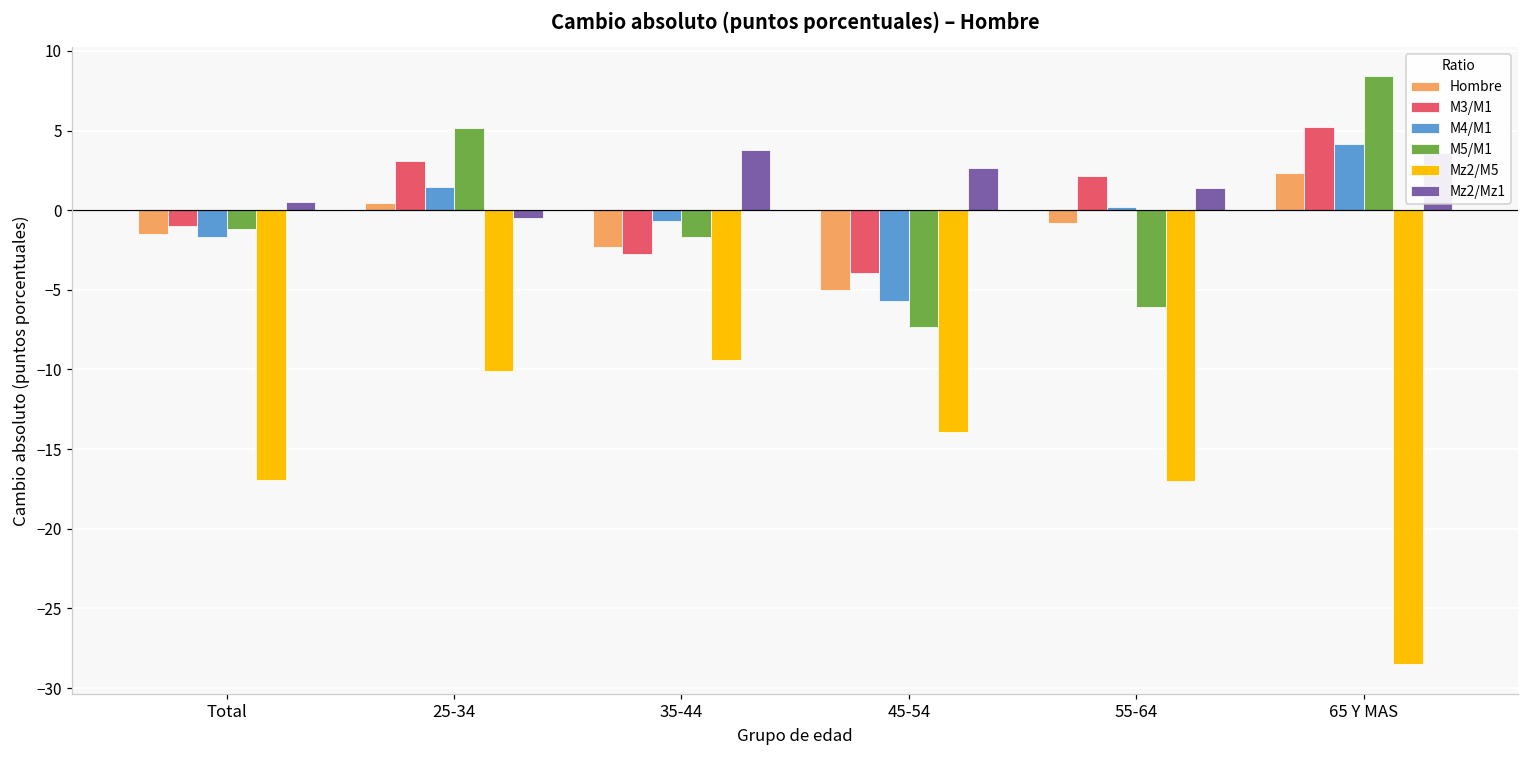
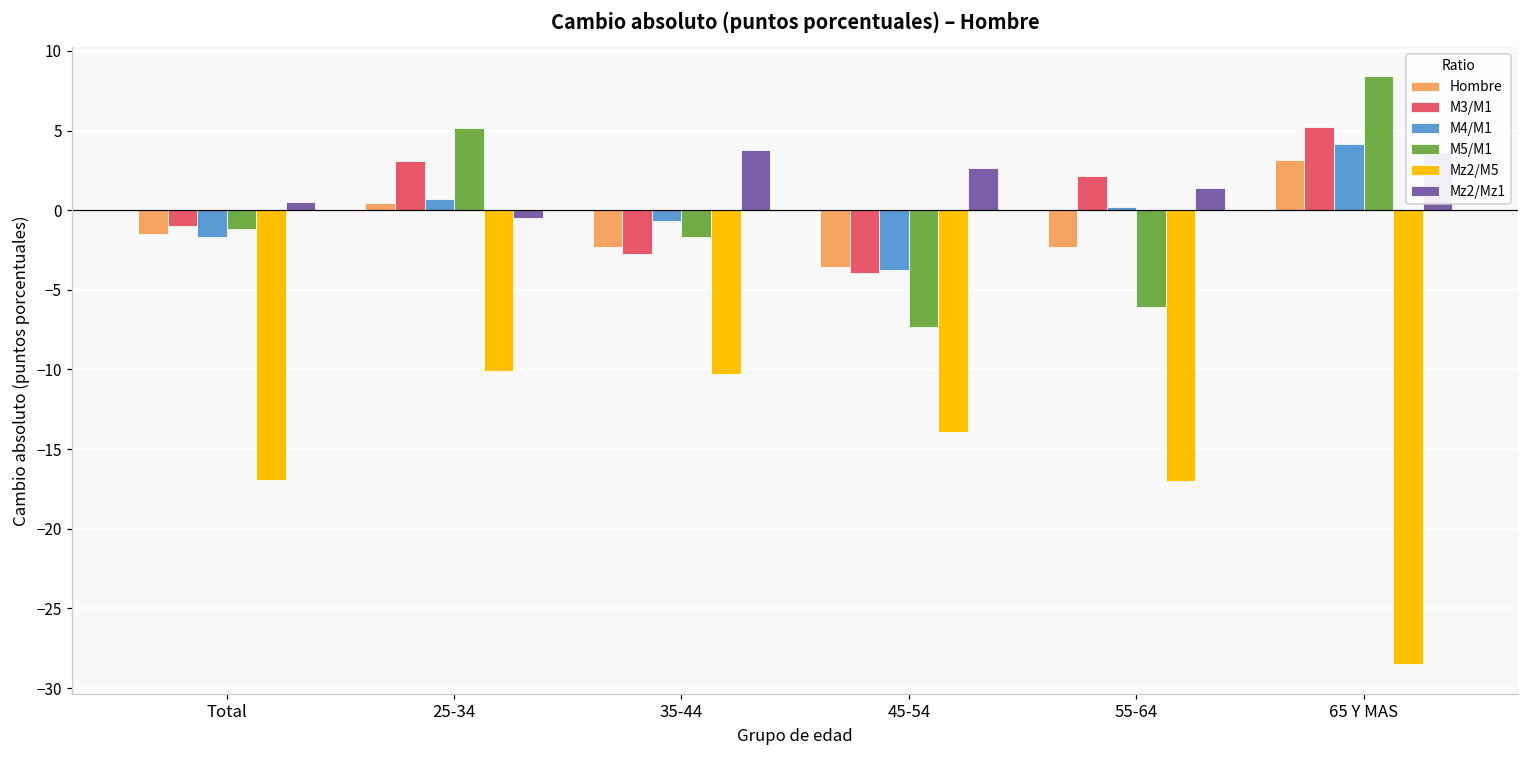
  {
    "Hombre": {
      "Total": -1.5,
      "25-34": 0.5,
      "35-44": -2.3,
-     "45-54": -5.0,
-     "55-64": -0.8,
-     "65 Y MAS": 2.3
+     "45-54": -3.6,
+     "55-64": -2.3,
+     "65 Y MAS": 3.2
    },
    "M3/M1": {
      "Total": -1.0,
      "25-34": 3.1,
      "35-44": -2.8,
      "45-54": -3.9,
      "55-64": 2.1,
      "65 Y MAS": 5.2
    },
    "M4/M1": {
      "Total": -1.7,
-     "25-34": 1.4,
+     "25-34": 0.7,
      "35-44": -0.7,
-     "45-54": -5.7,
+     "45-54": -3.8,
      "55-64": 0.2,
      "65 Y MAS": 4.1
    },
    "M5/M1": {
      "Total": -1.2,
      "25-34": 5.2,
      "35-44": -1.7,
      "45-54": -7.4,
      "55-64": -6.1,
      "65 Y MAS": 8.4
    },
    "Mz2/M5": {
      "Total": -17.0,
      "25-34": -10.1,
-     "35-44": -9.4,
+     "35-44": -10.3,
      "45-54": -13.9,
      "55-64": -17.0,
      "65 Y MAS": -28.5
    },
    "Mz2/Mz1": {
      "Total": 0.5,
      "25-34": -0.5,
      "35-44": 3.8,
      "45-54": 2.7,
      "55-64": 1.4
    }
  }
